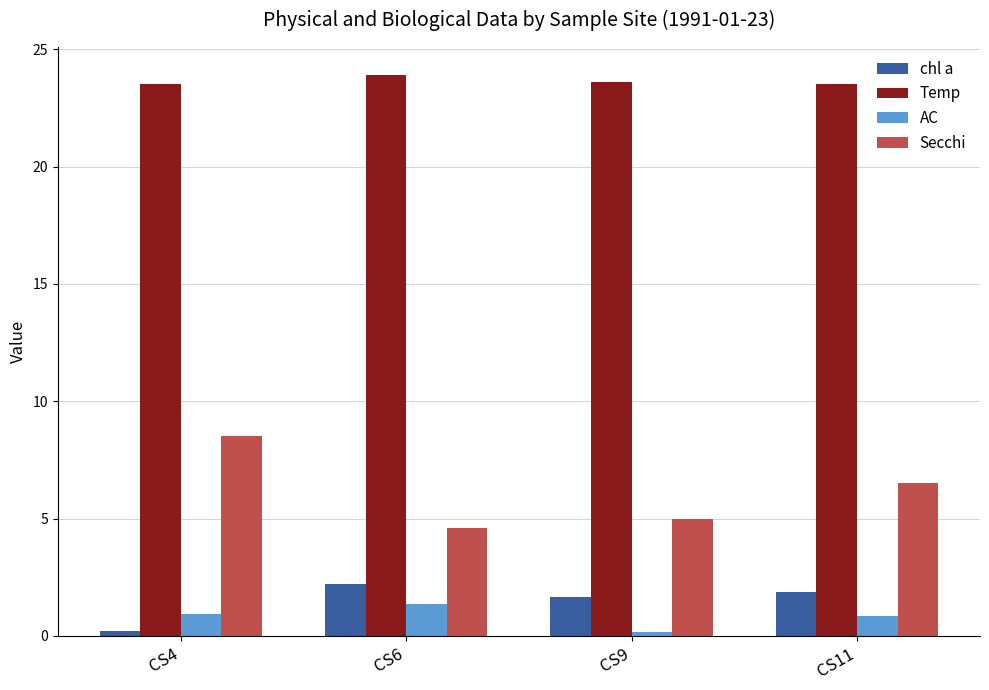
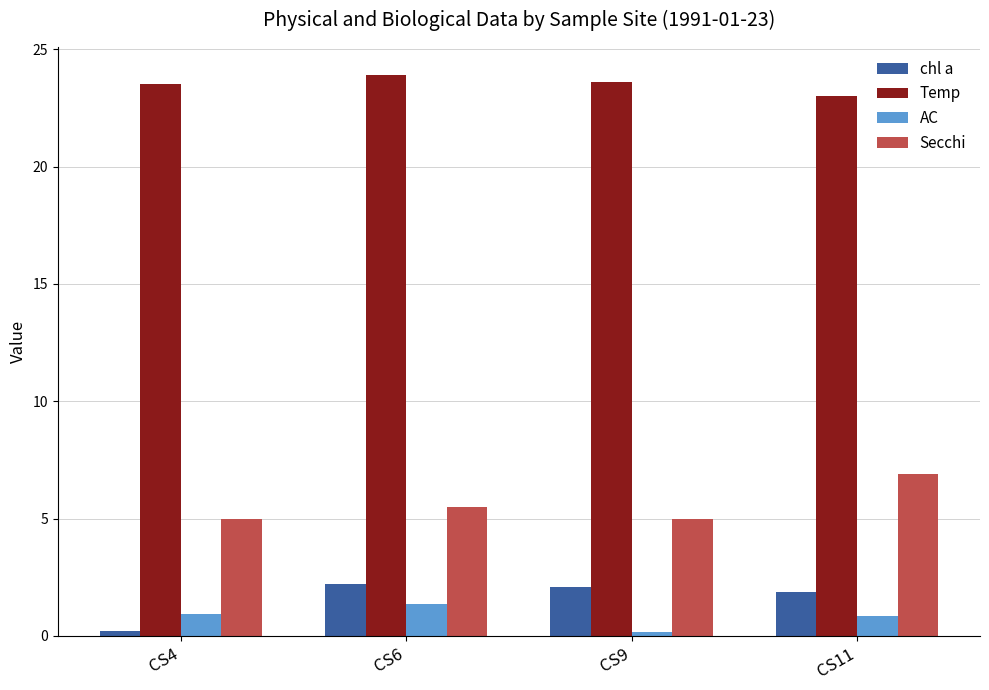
  {
    "chl a": {
      "CS4": 0.2,
      "CS6": 2.2,
-     "CS9": 1.7,
+     "CS9": 2.1,
      "CS11": 1.9
    },
    "Temp": {
      "CS4": 23.5,
      "CS6": 23.9,
      "CS9": 23.6,
-     "CS11": 23.5
+     "CS11": 23.0
    },
    "AC": {
      "CS4": 0.9,
      "CS6": 1.4,
      "CS9": 0.2,
      "CS11": 0.8
    },
    "Secchi": {
-     "CS4": 8.5,
-     "CS6": 4.6,
+     "CS4": 5.0,
+     "CS6": 5.5,
      "CS9": 5.0,
-     "CS11": 6.5
+     "CS11": 6.9
    }
  }
